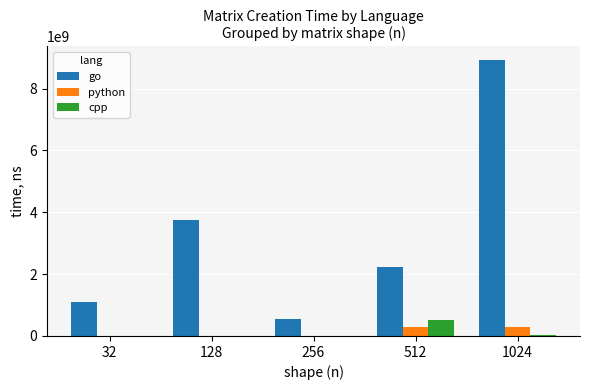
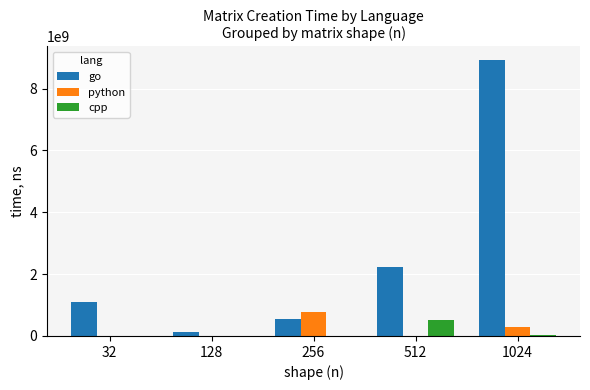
  {
    "go": {
      "32": 1100000000,
-     "128": 3700000000,
+     "128": 100000000,
      "256": 600000000,
      "512": 2200000000,
      "1024": 8900000000
    },
    "python": {
-     "256": 0,
-     "512": 300000000,
+     "256": 800000000,
+     "512": 0,
      "1024": 300000000
    },
    "cpp": {
      "512": 500000000
    }
  }
